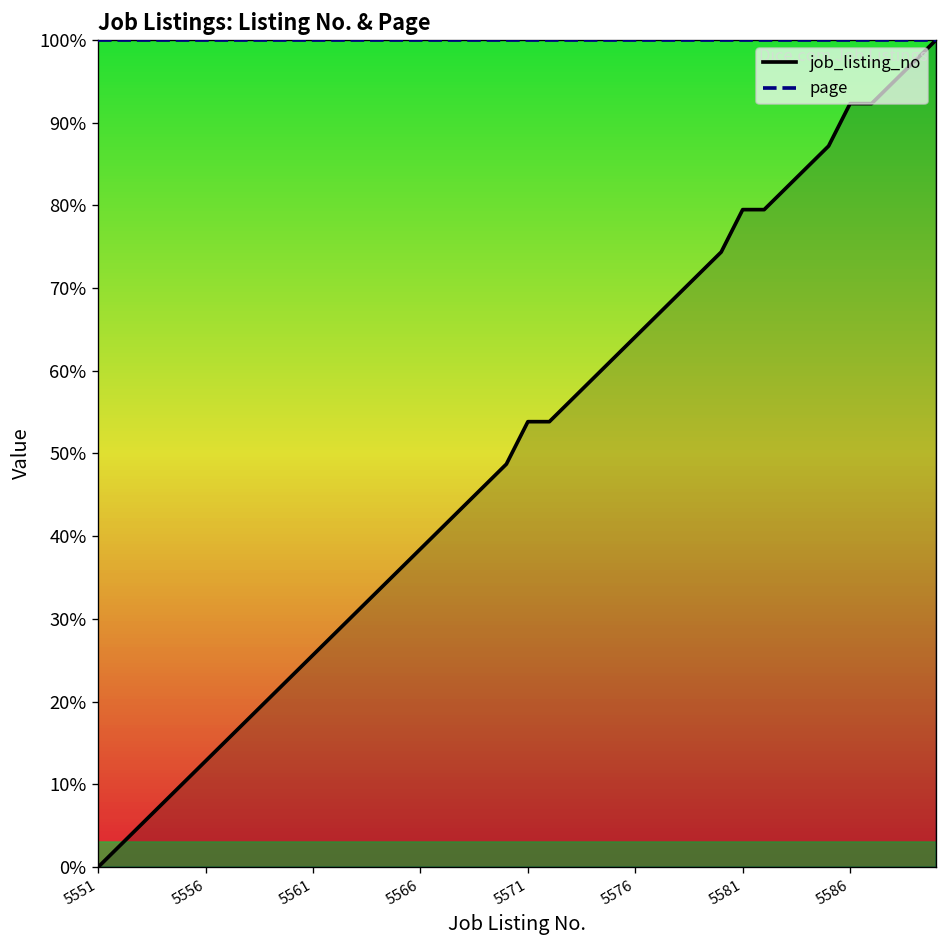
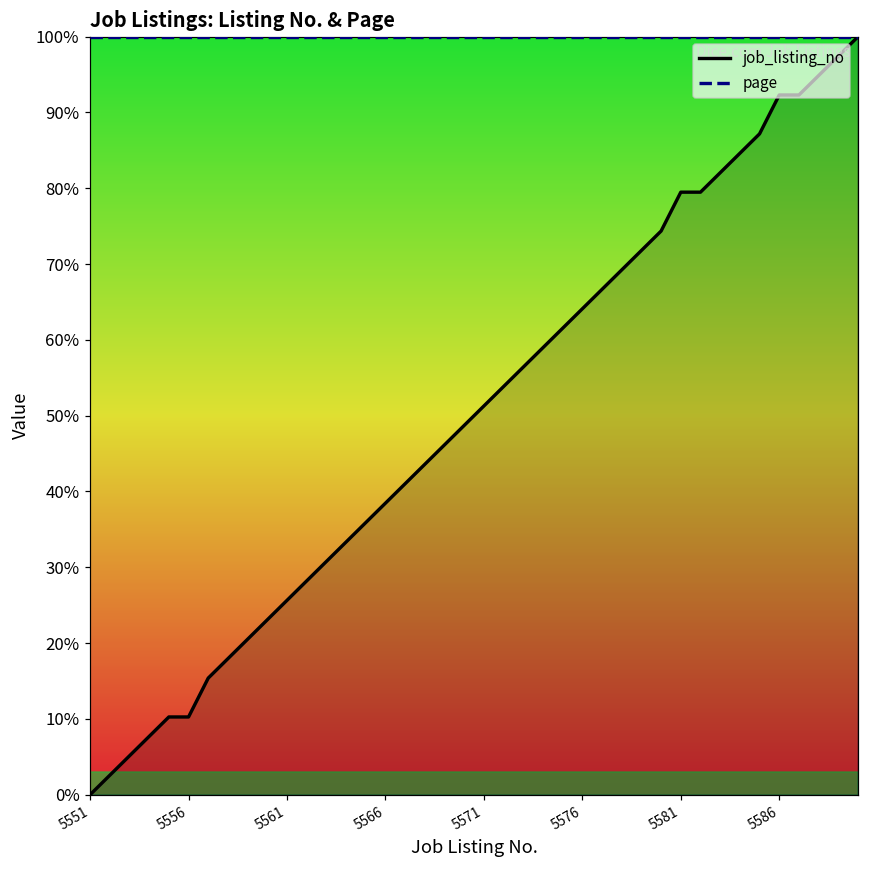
  {
    "job_listing_no": {
-     "5556": "13%",
+     "5556": "10%",
      "5561": "26%",
      "5566": "38%",
-     "5571": "54%",
+     "5571": "51%",
      "5576": "64%",
      "5581": "79%"
    },
    "page": {
      "5551": "100%",
      "5556": "100%",
      "5561": "100%",
      "5566": "100%",
      "5571": "100%",
      "5576": "100%",
      "5581": "100%",
      "5586": "100%"
    }
  }
